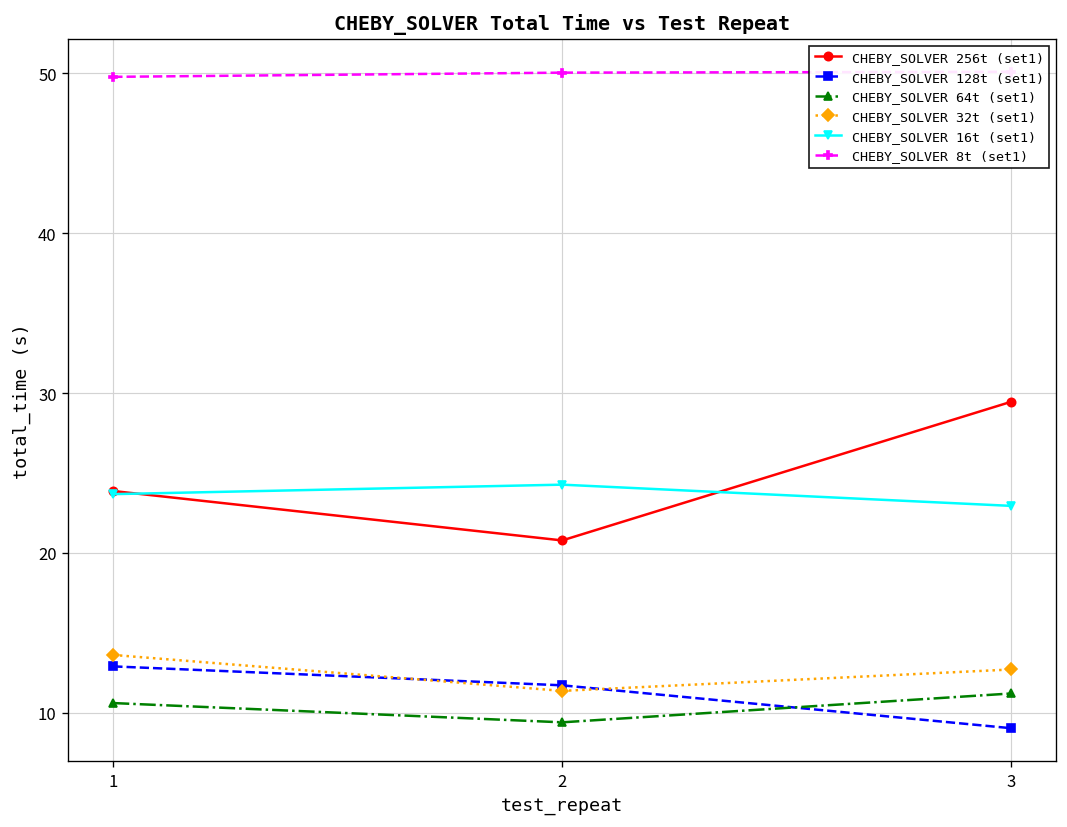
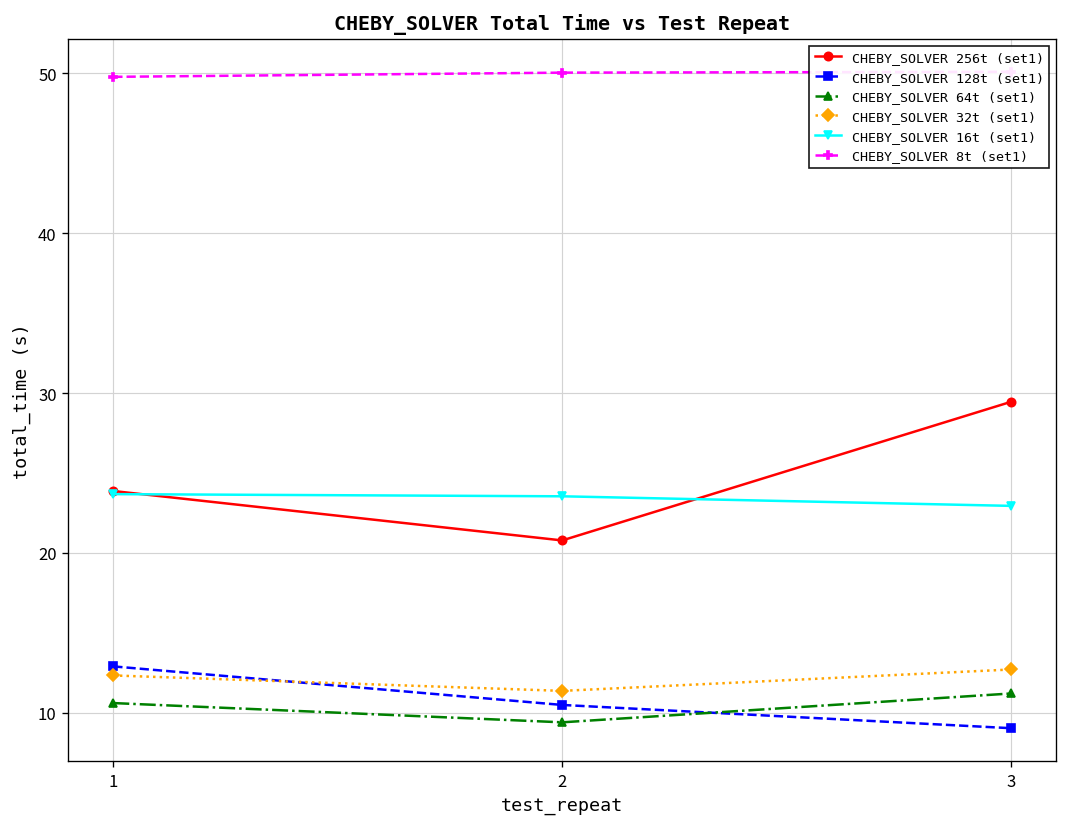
  {
    "CHEBY_SOLVER 256t (set1)": {
      "1": 23.9,
      "2": 20.8,
      "3": 29.5
    },
    "CHEBY_SOLVER 128t (set1)": {
      "1": 12.9,
-     "2": 11.7,
+     "2": 10.5,
      "3": 9.0
    },
    "CHEBY_SOLVER 64t (set1)": {
      "1": 10.6,
      "2": 9.4,
      "3": 11.2
    },
    "CHEBY_SOLVER 32t (set1)": {
-     "1": 13.6,
+     "1": 12.3,
      "2": 11.4,
      "3": 12.7
    },
    "CHEBY_SOLVER 16t (set1)": {
      "1": 23.7,
-     "2": 24.3,
+     "2": 23.5,
      "3": 22.9
    },
    "CHEBY_SOLVER 8t (set1)": {
      "1": 49.8,
      "2": 50.0
    }
  }
